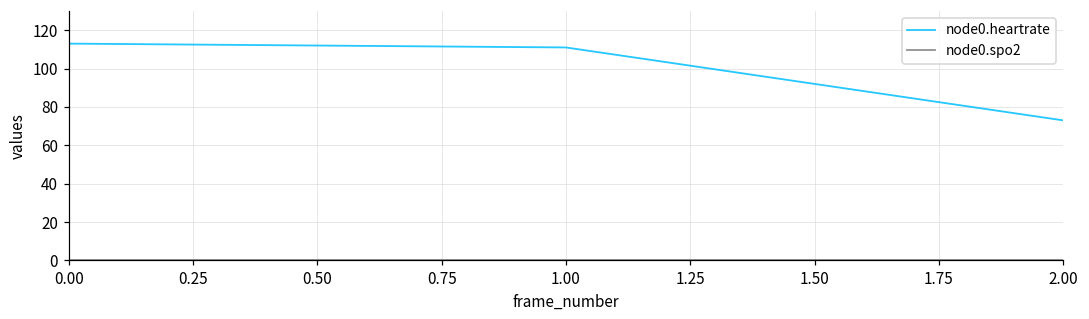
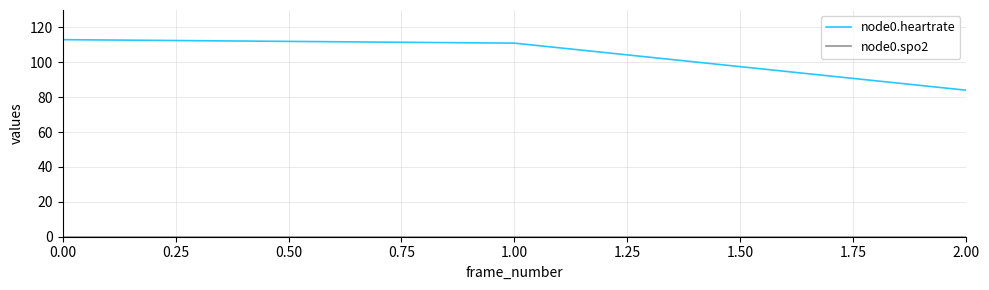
  {
    "node0.heartrate": {
      "0.00": 113,
      "1.00": 111,
-     "2.00": 73
+     "2.00": 84
    },
    "node0.spo2": {
      "0.00": 0,
      "1.00": 0,
      "2.00": 0
    }
  }
